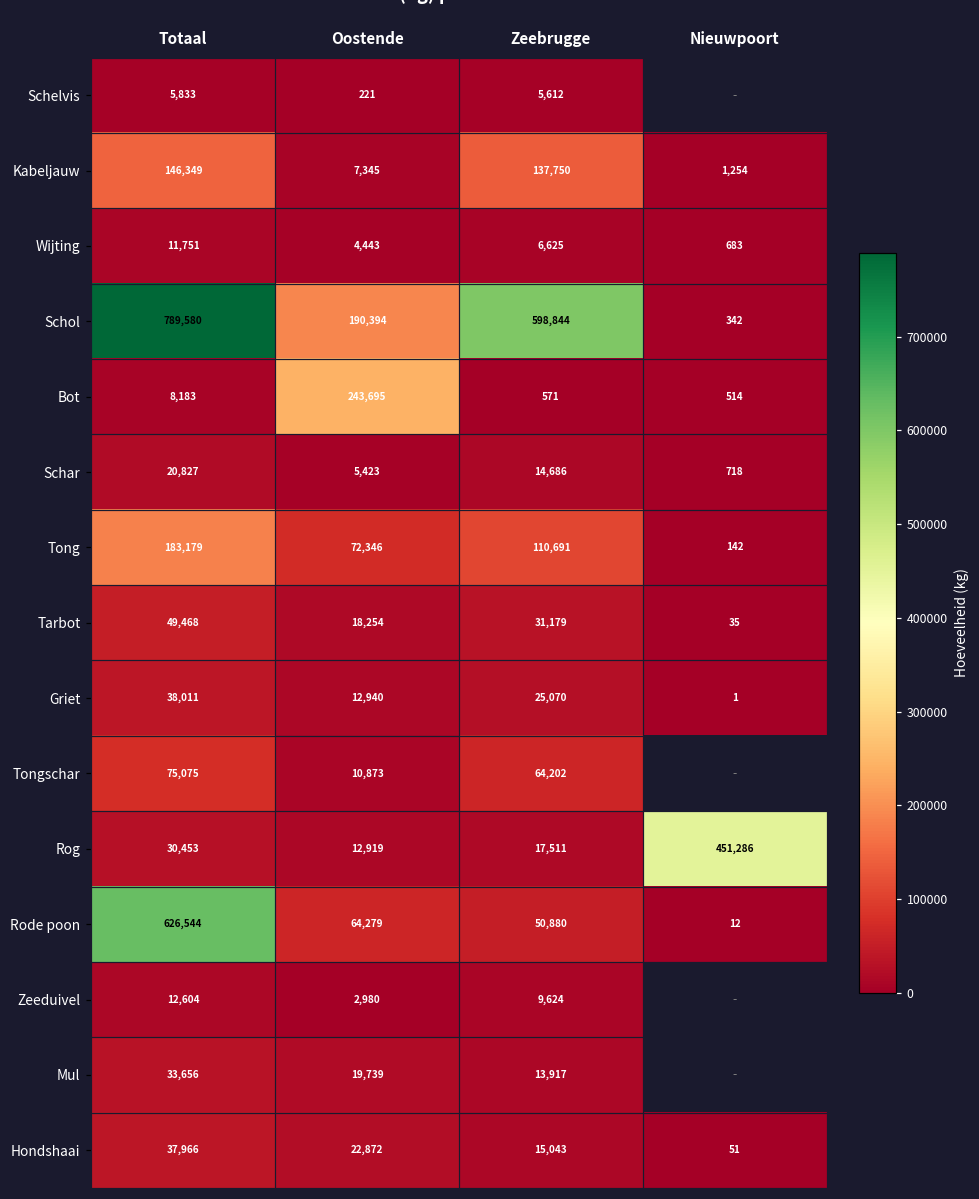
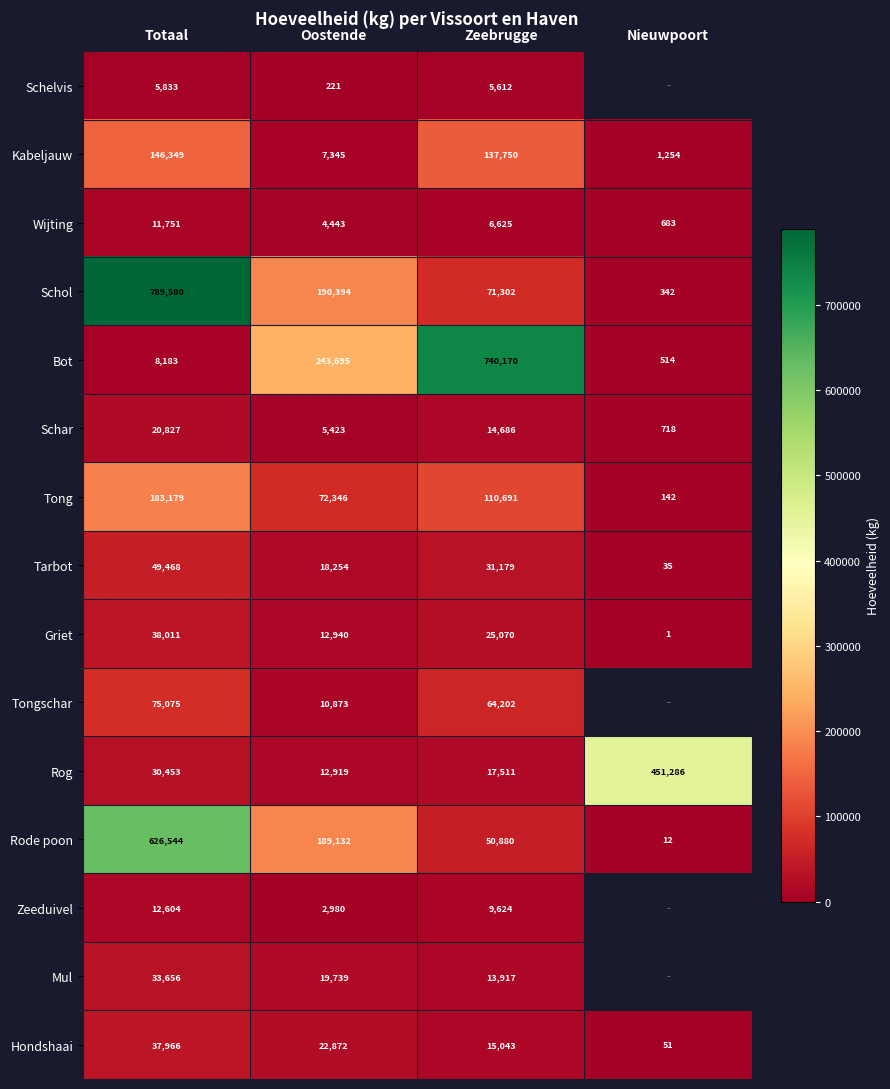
  {
    "Schelvis": {
      "Totaal": "5,833",
      "Oostende": "221",
      "Zeebrugge": "5,612"
    },
    "Kabeljauw": {
      "Totaal": "146,349",
      "Oostende": "7,345",
      "Zeebrugge": "137,750",
      "Nieuwpoort": "1,254"
    },
    "Wijting": {
      "Totaal": "11,751",
      "Oostende": "4,443",
      "Zeebrugge": "6,625",
      "Nieuwpoort": "683"
    },
    "Schol": {
      "Totaal": "789,580",
      "Oostende": "190,394",
-     "Zeebrugge": "598,844",
+     "Zeebrugge": "71,302",
      "Nieuwpoort": "342"
    },
    "Bot": {
      "Totaal": "8,183",
      "Oostende": "243,695",
-     "Zeebrugge": "571",
+     "Zeebrugge": "740,170",
      "Nieuwpoort": "514"
    },
    "Schar": {
      "Totaal": "20,827",
      "Oostende": "5,423",
      "Zeebrugge": "14,686",
      "Nieuwpoort": "718"
    },
    "Tong": {
      "Totaal": "183,179",
      "Oostende": "72,346",
      "Zeebrugge": "110,691",
      "Nieuwpoort": "142"
    },
    "Tarbot": {
      "Totaal": "49,468",
      "Oostende": "18,254",
      "Zeebrugge": "31,179",
      "Nieuwpoort": "35"
    },
    "Griet": {
      "Totaal": "38,011",
      "Oostende": "12,940",
      "Zeebrugge": "25,070",
      "Nieuwpoort": "1"
    },
    "Tongschar": {
      "Totaal": "75,075",
      "Oostende": "10,873",
      "Zeebrugge": "64,202"
    },
    "Rog": {
      "Totaal": "30,453",
      "Oostende": "12,919",
      "Zeebrugge": "17,511",
      "Nieuwpoort": "451,286"
    },
    "Rode poon": {
      "Totaal": "626,544",
-     "Oostende": "64,279",
+     "Oostende": "189,132",
      "Zeebrugge": "50,880",
      "Nieuwpoort": "12"
    },
    "Zeeduivel": {
      "Totaal": "12,604",
      "Oostende": "2,980",
      "Zeebrugge": "9,624"
    },
    "Mul": {
      "Totaal": "33,656",
      "Oostende": "19,739",
      "Zeebrugge": "13,917"
    },
    "Hondshaai": {
      "Totaal": "37,966",
      "Oostende": "22,872",
      "Zeebrugge": "15,043",
      "Nieuwpoort": "51"
    }
  }
